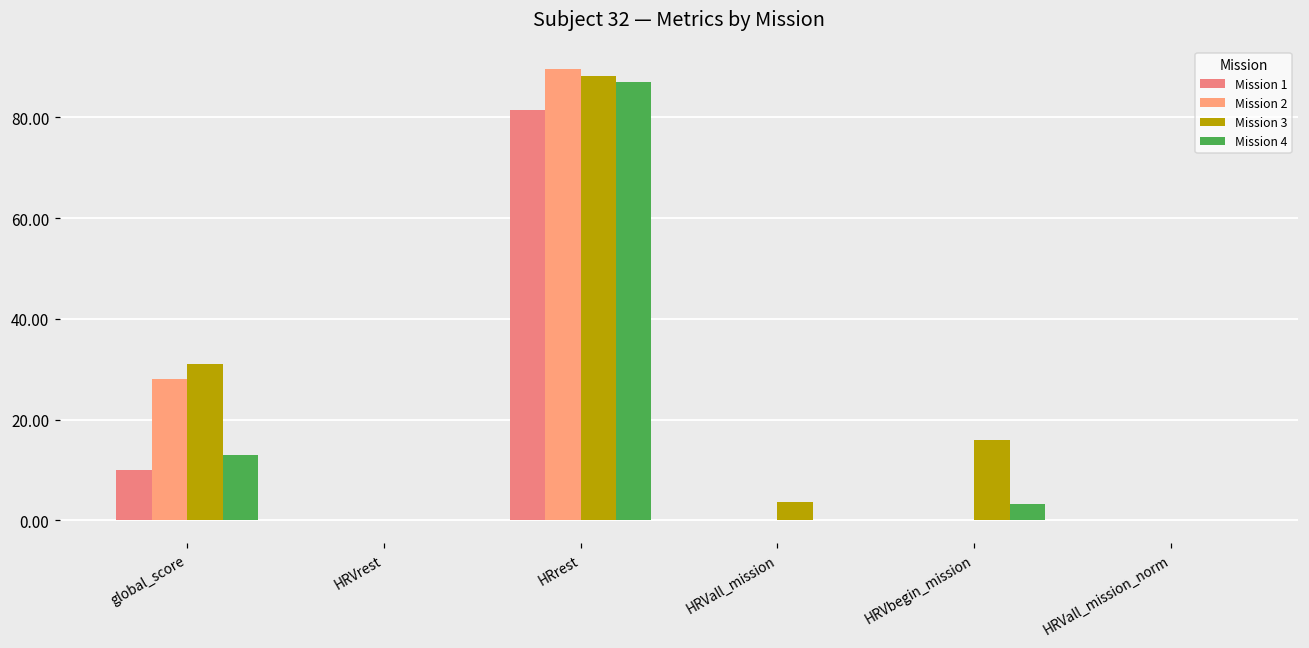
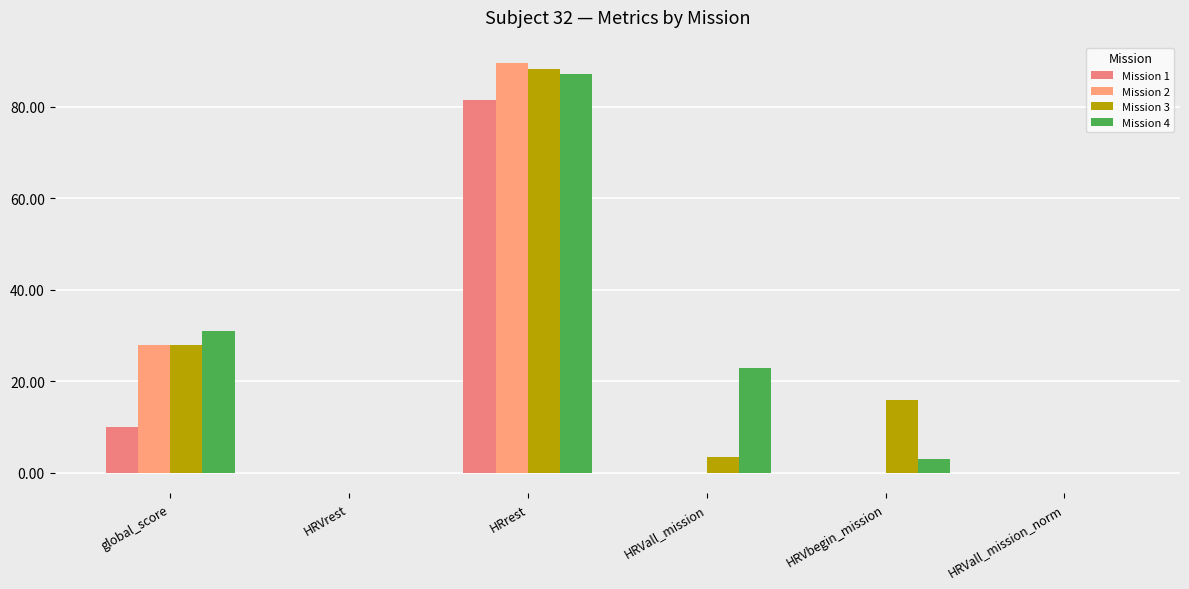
  {
    "Mission 3": {
-     "global_score": 31,
+     "global_score": 28,
      "HRrest": 88,
      "HRVall_mission": 4,
      "HRVbegin_mission": 16
    },
    "Mission 4": {
-     "global_score": 13,
+     "global_score": 31,
      "HRrest": 87,
-     "HRVall_mission": 0,
+     "HRVall_mission": 23,
      "HRVbegin_mission": 3
    }
  }
